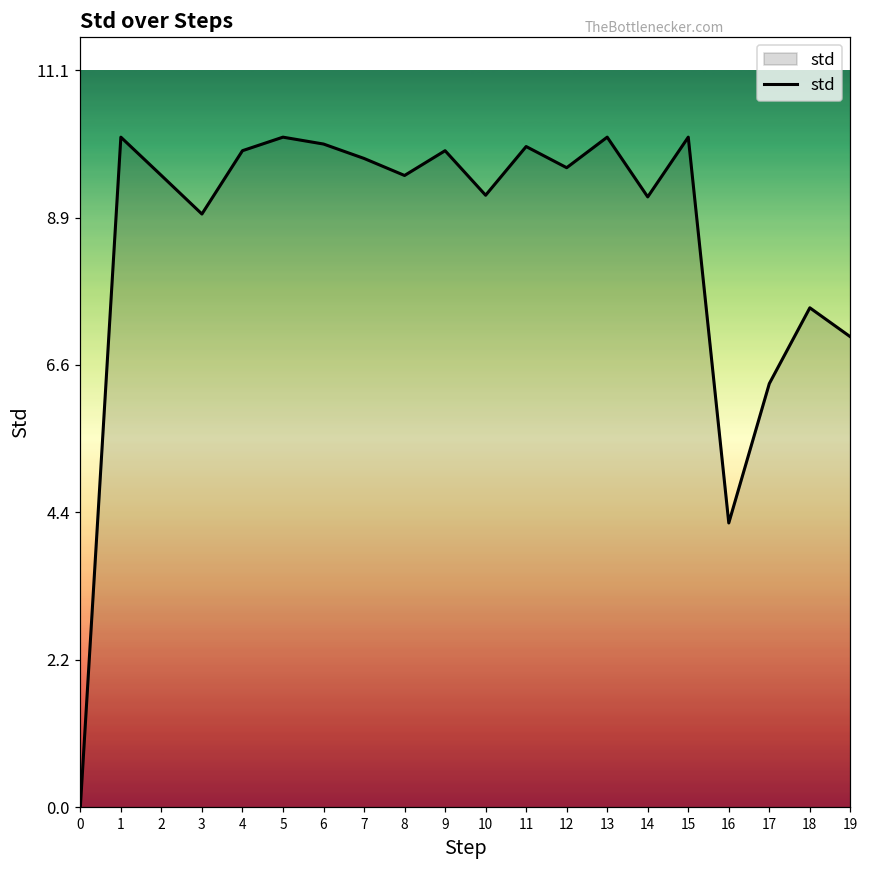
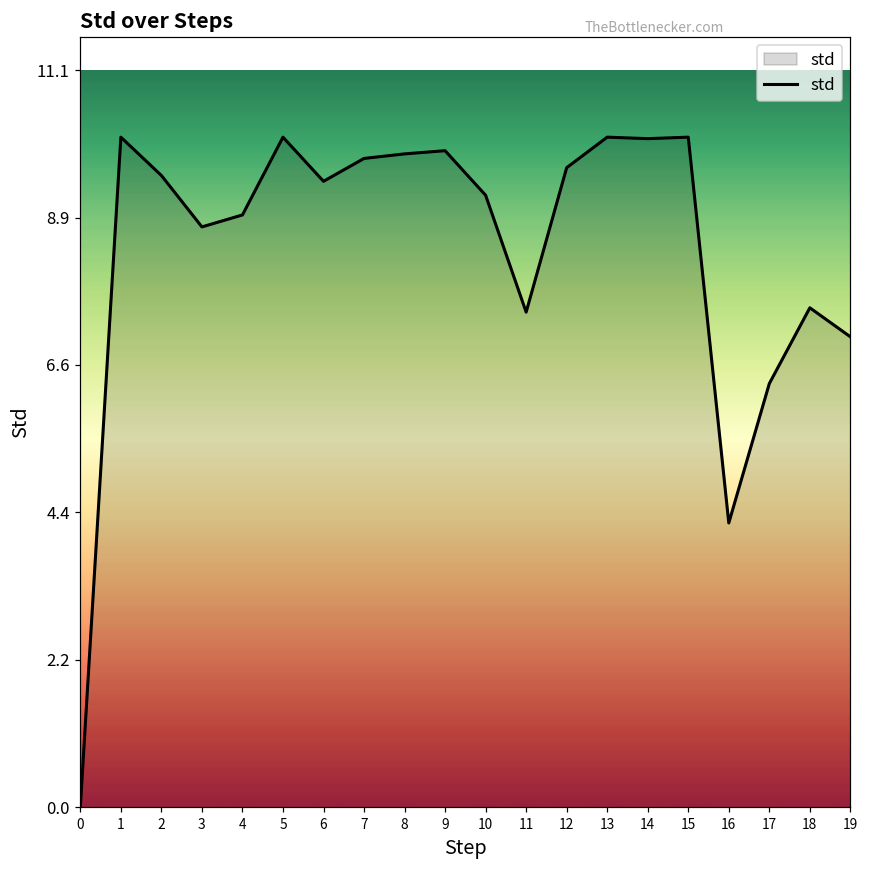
  {
    "0": 0.0,
    "1": 10.1,
    "2": 9.5,
-   "3": 8.9,
-   "4": 9.9,
+   "3": 8.7,
+   "4": 8.9,
    "5": 10.1,
-   "6": 10.0,
+   "6": 9.4,
    "7": 9.8,
-   "8": 9.5,
+   "8": 9.8,
    "9": 9.9,
    "10": 9.2,
-   "11": 9.9,
+   "11": 7.4,
    "12": 9.6,
    "13": 10.1,
-   "14": 9.2,
+   "14": 10.0,
    "15": 10.1,
    "16": 4.3,
    "17": 6.4,
    "18": 7.5,
    "19": 7.1
  }
